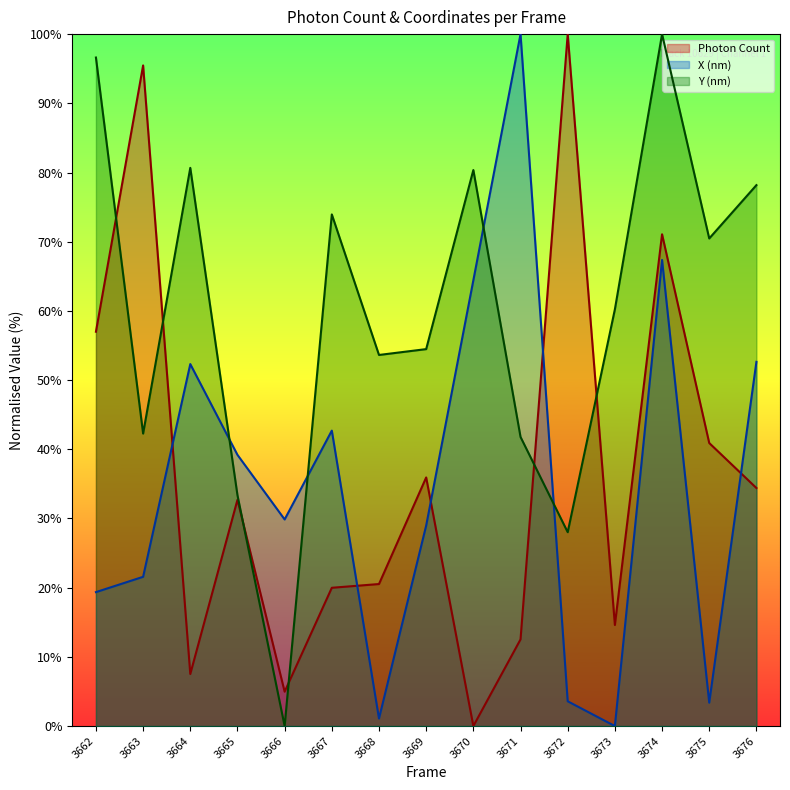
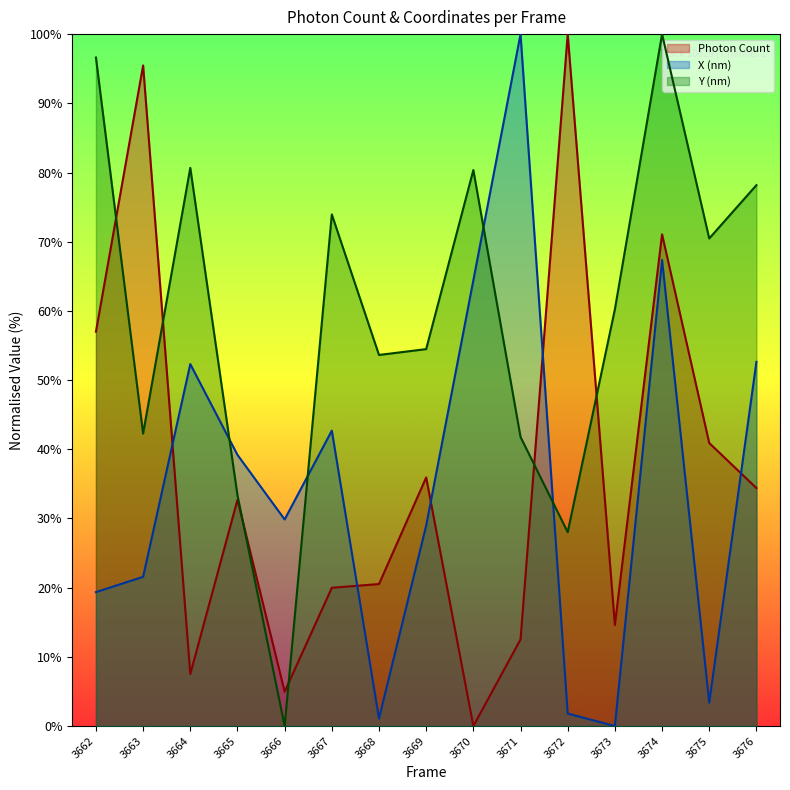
  {
    "Photon Count": {
      "3662": "57%",
      "3663": "95%",
      "3664": "8%",
      "3665": "33%",
      "3666": "5%",
      "3667": "20%",
      "3668": "21%",
      "3669": "36%",
      "3670": "0%",
      "3671": "13%",
      "3672": "100%",
      "3673": "15%",
      "3674": "71%",
      "3675": "41%",
      "3676": "34%"
    },
    "X (nm)": {
      "3662": "19%",
      "3663": "22%",
      "3664": "52%",
      "3665": "39%",
      "3666": "30%",
      "3667": "43%",
      "3668": "1%",
      "3669": "29%",
      "3670": "64%",
      "3671": "100%",
-     "3672": "4%",
+     "3672": "2%",
      "3673": "0%",
      "3674": "67%",
      "3675": "3%",
      "3676": "53%"
    },
    "Y (nm)": {
      "3662": "97%",
      "3663": "42%",
      "3664": "81%",
      "3665": "33%",
      "3666": "0%",
      "3667": "74%",
      "3668": "54%",
      "3669": "54%",
      "3670": "80%",
      "3671": "42%",
      "3672": "28%",
      "3673": "60%",
      "3675": "70%",
      "3676": "78%"
    }
  }
